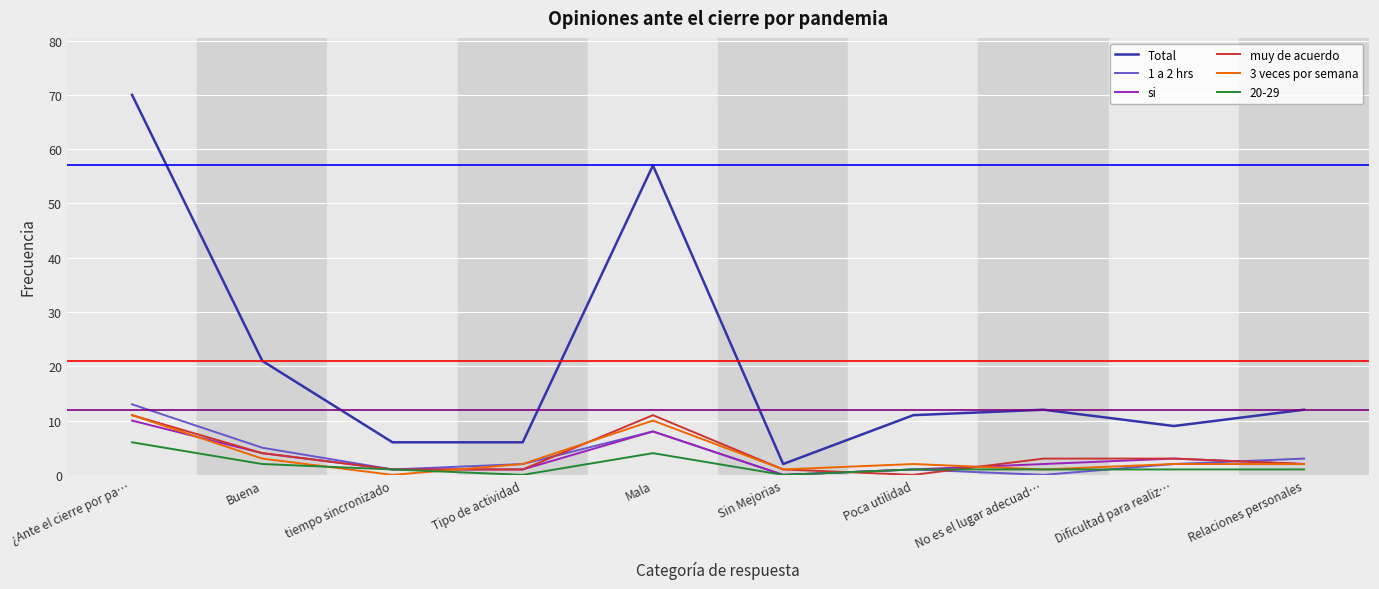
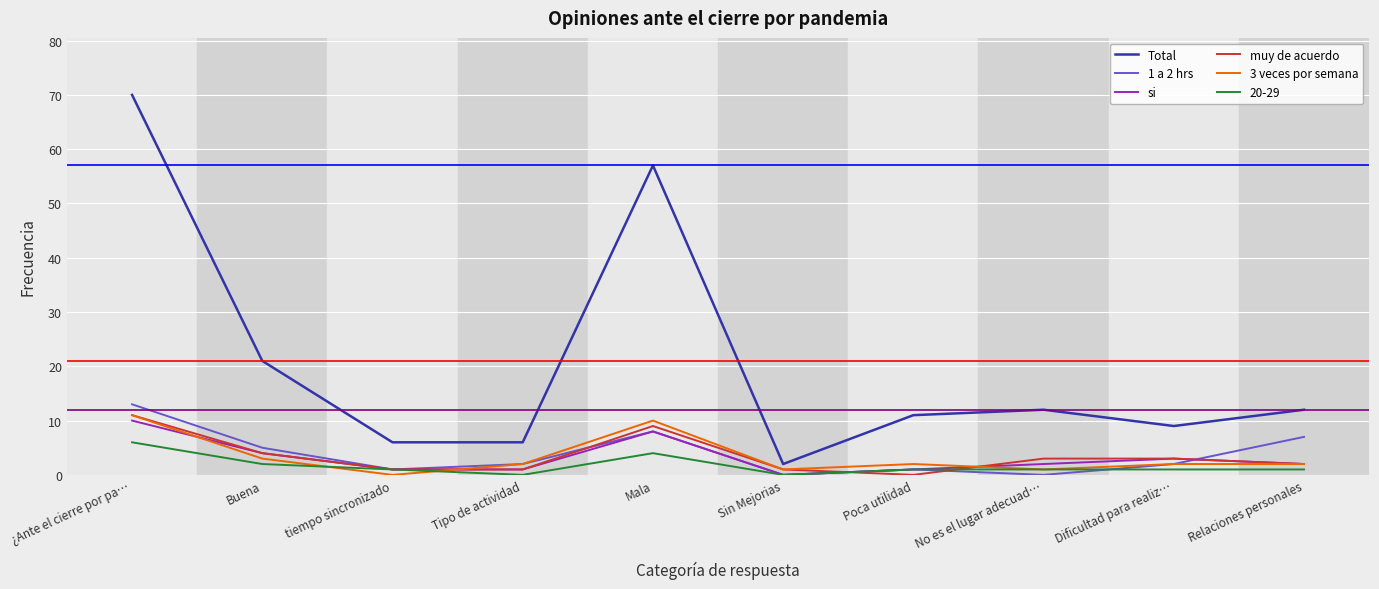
  {
    "Total": {
      "¿Ante el cierre por pa…": 70,
      "Buena": 21,
      "tiempo sincronizado": 6,
      "Tipo de actividad": 6,
      "Mala": 57,
      "Sin Mejorias": 2,
      "Poca utilidad": 11,
      "No es el lugar adecuad…": 12,
      "Dificultad para realiz…": 9,
      "Relaciones personales": 12
    },
    "1 a 2 hrs": {
      "¿Ante el cierre por pa…": 13,
      "Buena": 5,
      "No es el lugar adecuad…": 0,
-     "Relaciones personales": 3
+     "Relaciones personales": 7
    },
    "si": {
      "¿Ante el cierre por pa…": 10,
      "No es el lugar adecuad…": 2
    },
    "muy de acuerdo": {
-     "Mala": 11,
+     "Mala": 9,
      "Poca utilidad": 0,
      "No es el lugar adecuad…": 3
    },
    "3 veces por semana": {
      "Buena": 3,
      "tiempo sincronizado": 0,
      "Mala": 10,
      "Poca utilidad": 2
    },
    "20-29": {
      "¿Ante el cierre por pa…": 6,
      "Buena": 2,
      "Tipo de actividad": 0,
      "Mala": 4,
      "Dificultad para realiz…": 1,
      "Relaciones personales": 1
    }
  }
